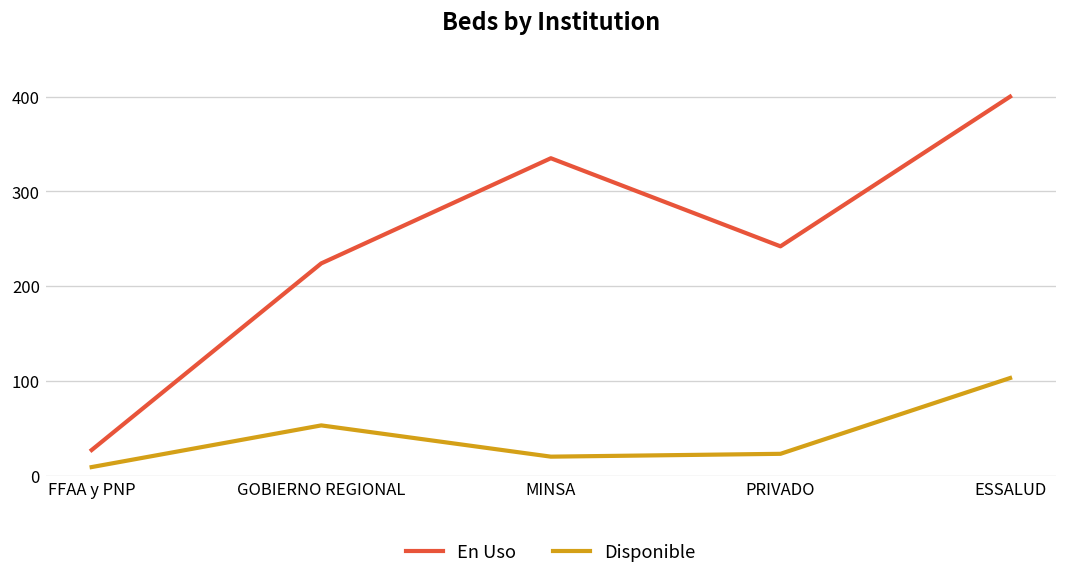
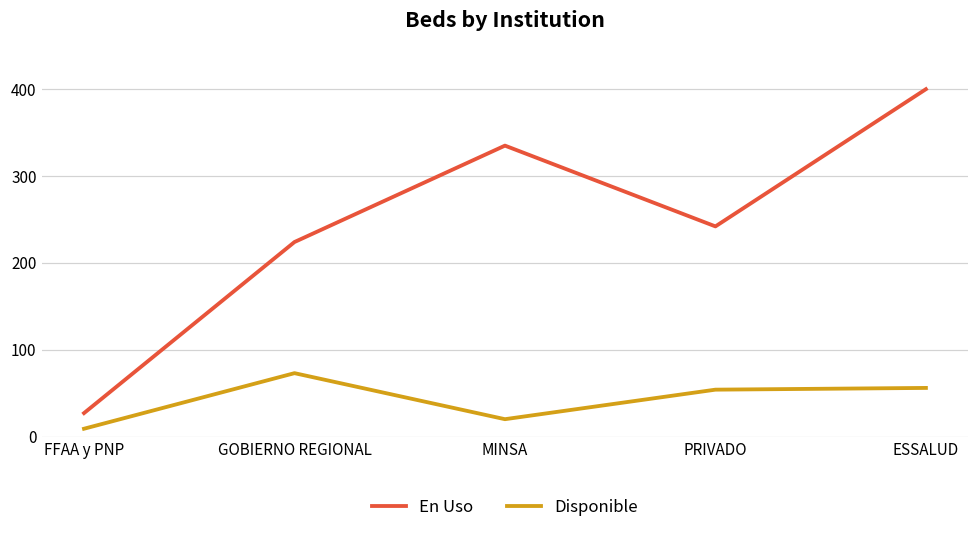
  {
    "En Uso": {
      "FFAA y PNP": 30,
      "GOBIERNO REGIONAL": 220,
      "MINSA": 340,
      "PRIVADO": 240,
      "ESSALUD": 400
    },
    "Disponible": {
      "FFAA y PNP": 10,
-     "GOBIERNO REGIONAL": 50,
+     "GOBIERNO REGIONAL": 70,
      "MINSA": 20,
-     "PRIVADO": 20,
-     "ESSALUD": 100
+     "PRIVADO": 50,
+     "ESSALUD": 60
    }
  }
